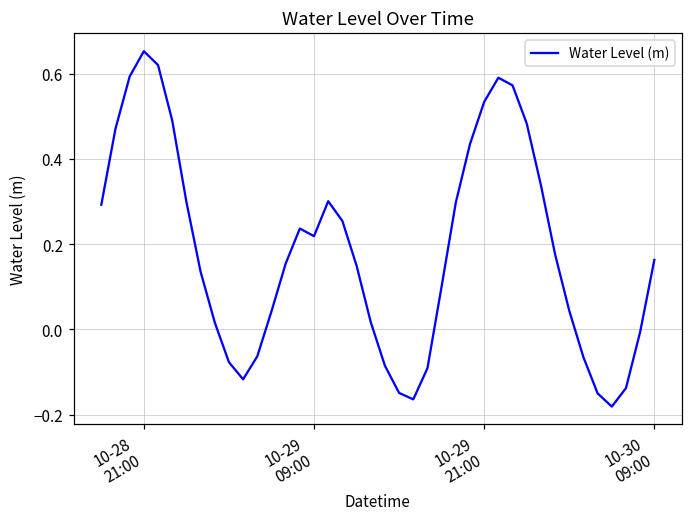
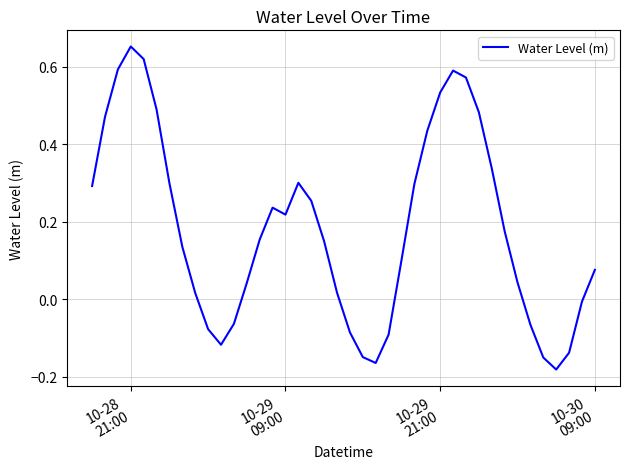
  {
    "10-28 21:00": 0.65,
    "10-29 09:00": 0.22,
    "10-29 21:00": 0.53,
-   "10-30 09:00": 0.16
+   "10-30 09:00": 0.08
  }
